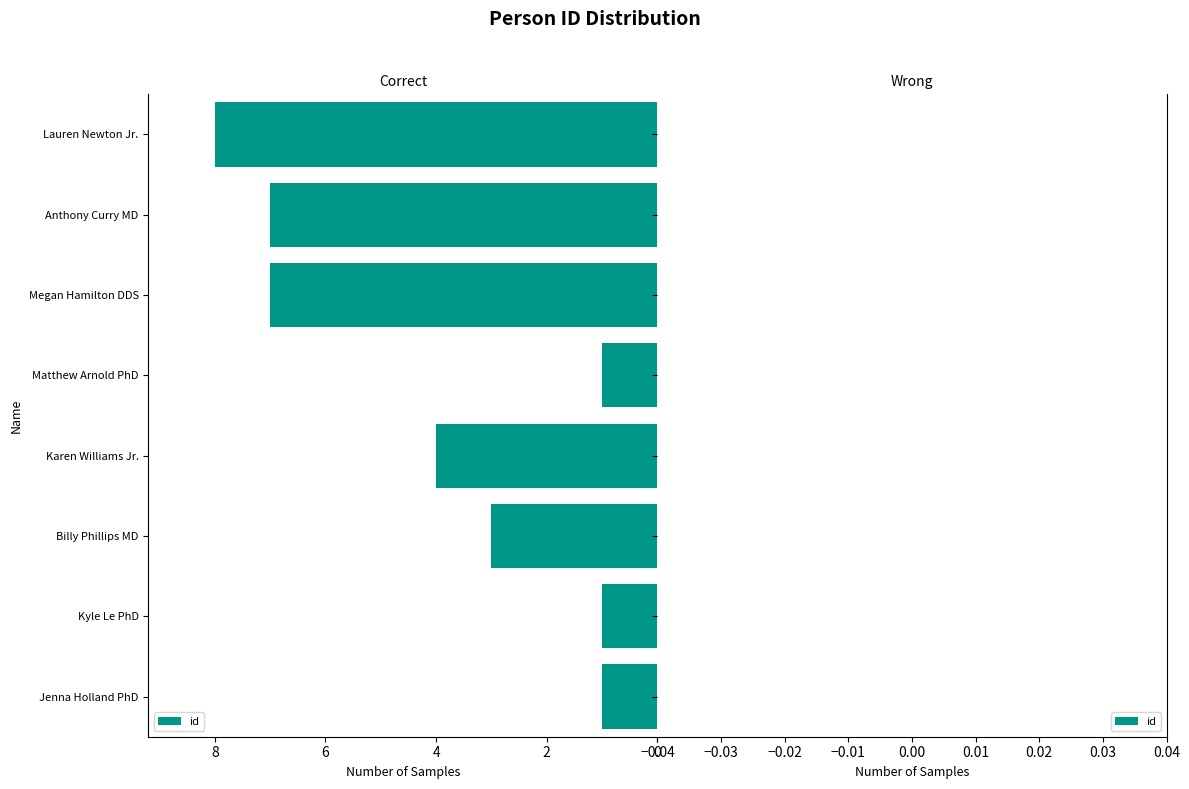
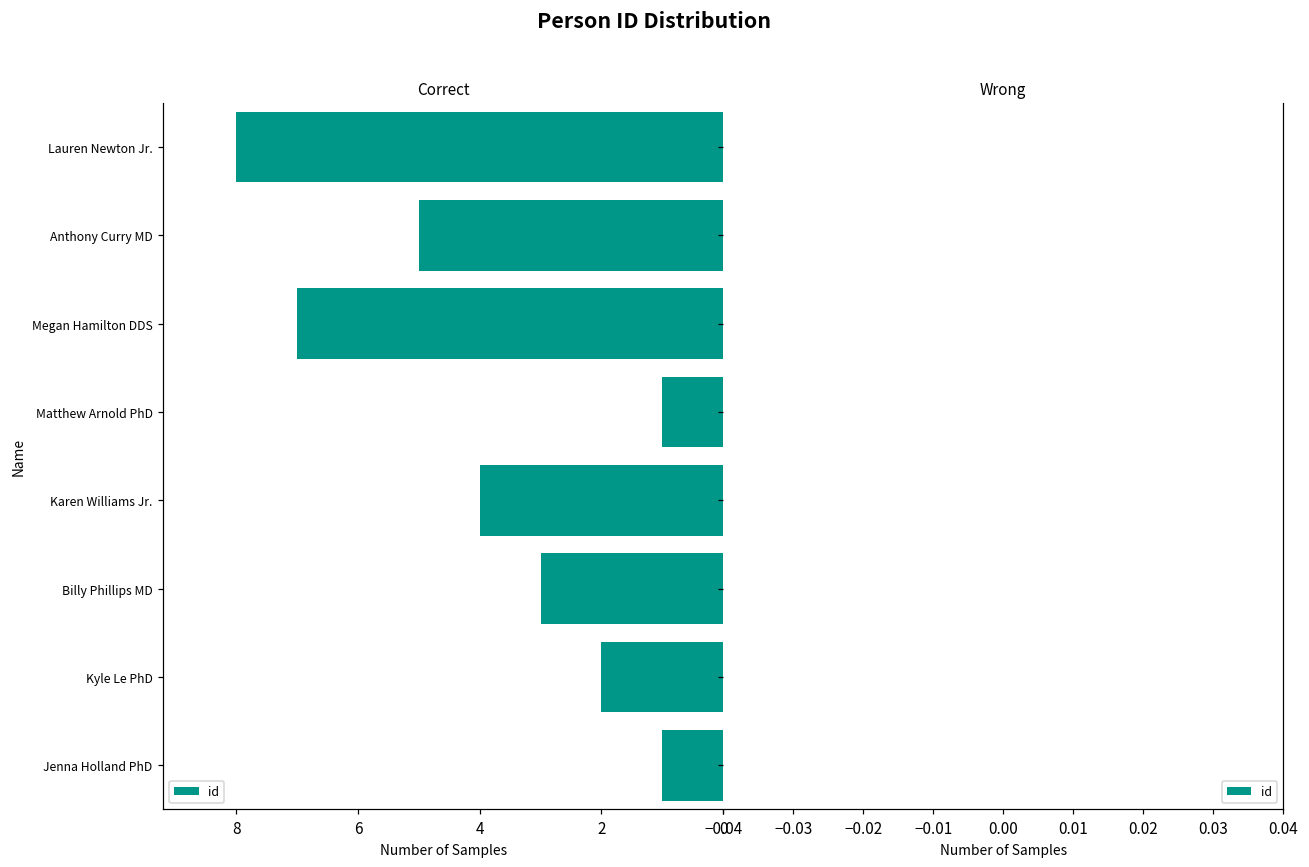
  {
    "Correct": {
      "Lauren Newton Jr.": 8,
-     "Anthony Curry MD": 7,
+     "Anthony Curry MD": 5,
      "Megan Hamilton DDS": 7,
      "Matthew Arnold PhD": 1,
      "Karen Williams Jr.": 4,
      "Billy Phillips MD": 3,
-     "Kyle Le PhD": 1,
+     "Kyle Le PhD": 2,
      "Jenna Holland PhD": 1
    }
  }
